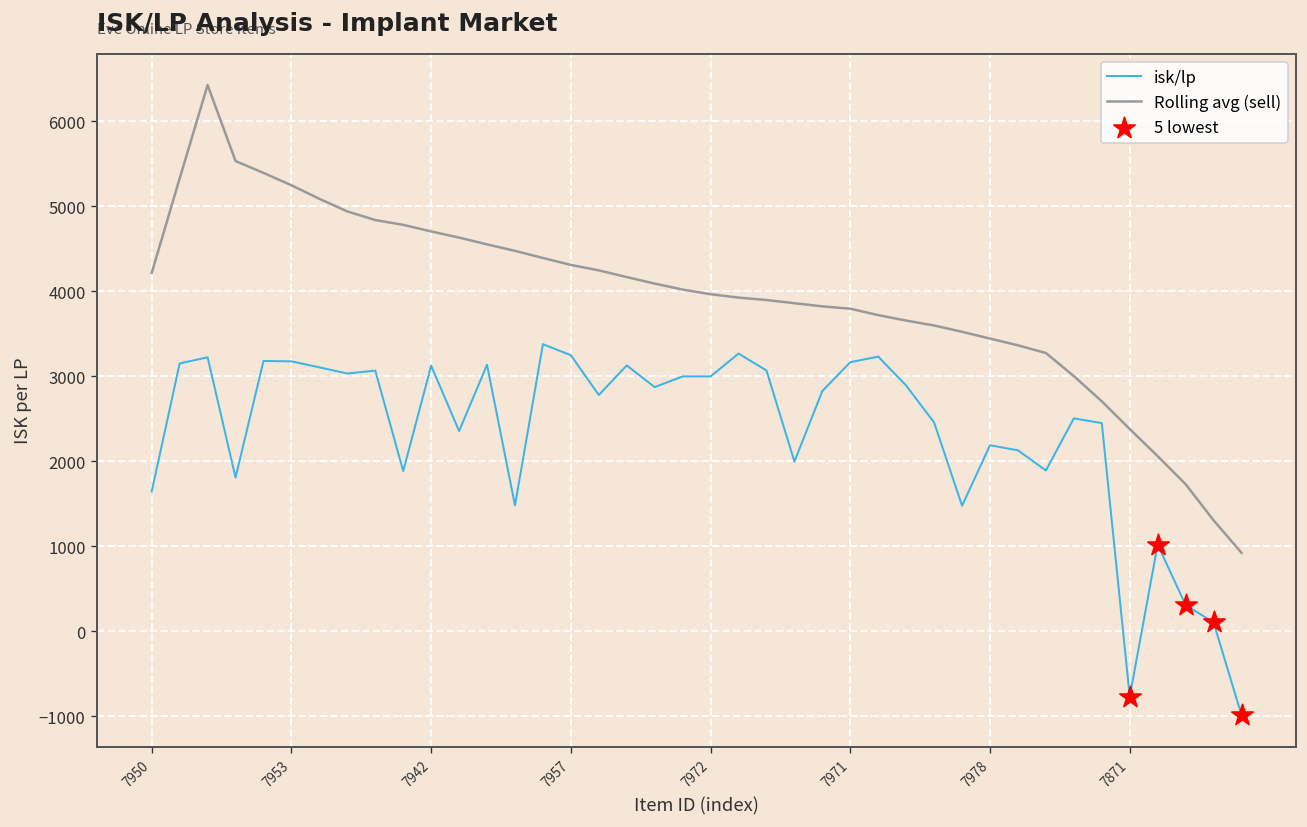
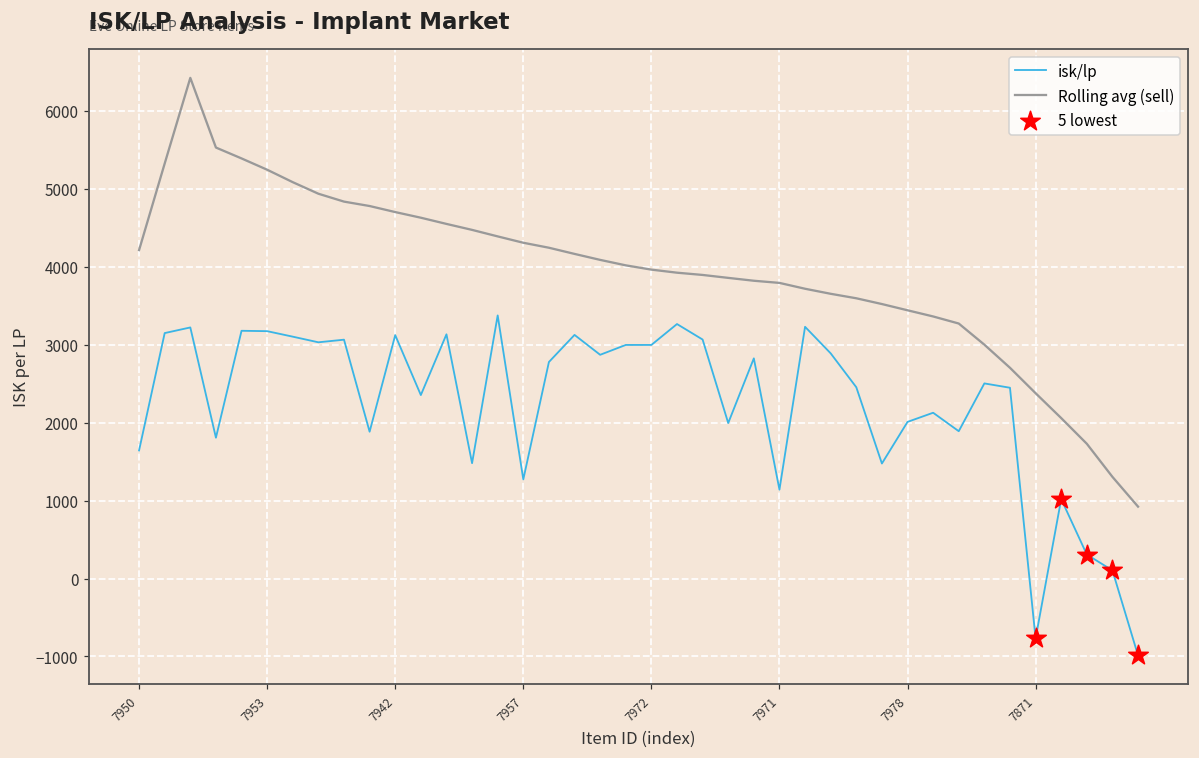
  {
    "isk/lp": {
      "7950": 1600,
      "7953": 3200,
      "7942": 3100,
-     "7957": 3200,
+     "7957": 1300,
      "7972": 3000,
-     "7971": 3200,
-     "7978": 2200
+     "7971": 1100,
+     "7978": 2000
    },
    "Rolling avg (sell)": {
      "7950": 4200,
      "7953": 5200,
      "7942": 4700,
      "7957": 4300,
      "7972": 4000,
      "7971": 3800,
      "7978": 3400,
      "7871": 2400
    }
  }
